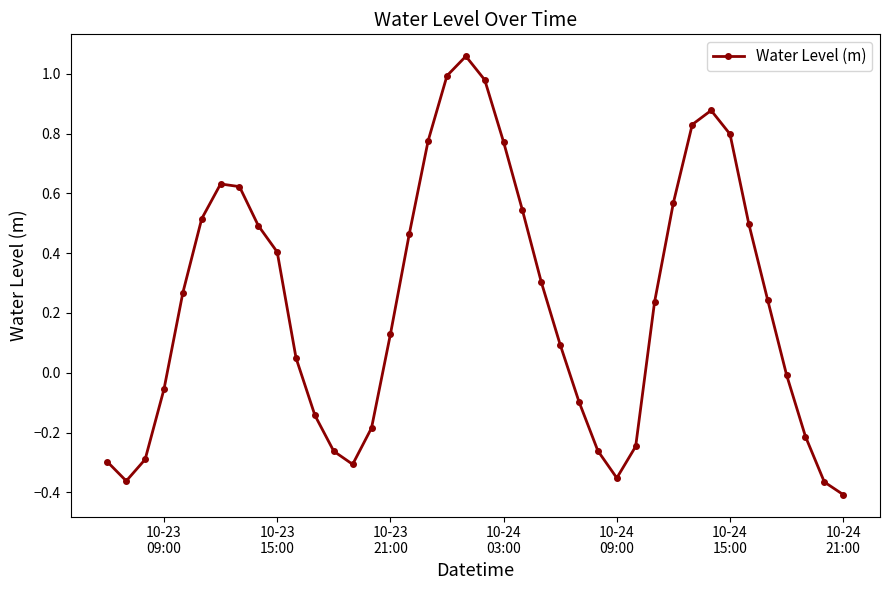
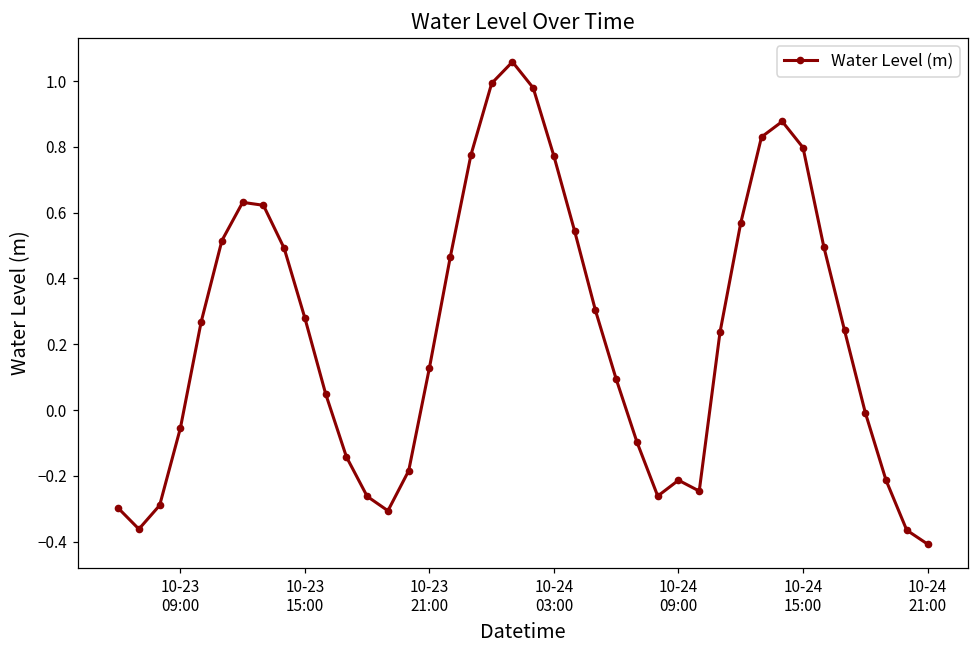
  {
    "10-23 09:00": -0.05,
-   "10-23 15:00": 0.40,
+   "10-23 15:00": 0.28,
    "10-23 21:00": 0.13,
    "10-24 03:00": 0.77,
-   "10-24 09:00": -0.35,
+   "10-24 09:00": -0.21,
    "10-24 15:00": 0.80,
    "10-24 21:00": -0.41
  }
